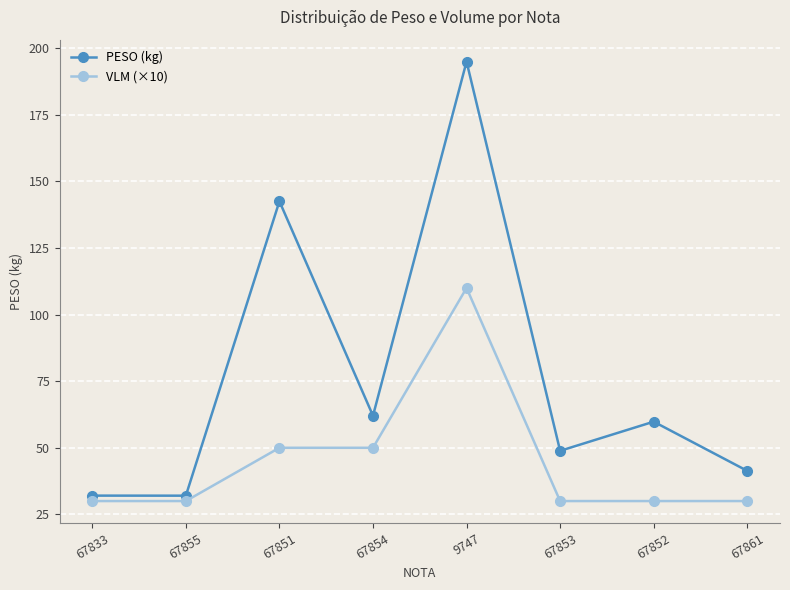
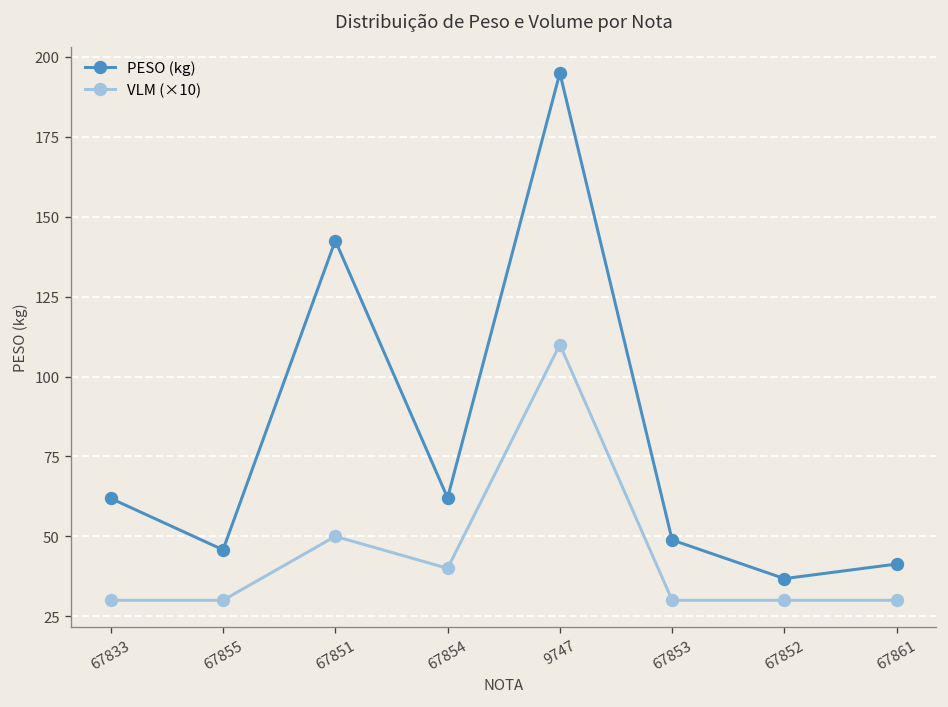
  {
    "PESO (kg)": {
-     "67833": 32,
-     "67855": 32,
+     "67833": 62,
+     "67855": 46,
      "67851": 143,
      "67854": 62,
      "9747": 195,
      "67853": 49,
-     "67852": 60,
+     "67852": 37,
      "67861": 41
    },
    "VLM (×10)": {
      "67833": 30,
      "67855": 30,
      "67851": 50,
-     "67854": 50,
+     "67854": 40,
      "9747": 110,
      "67853": 30,
      "67852": 30,
      "67861": 30
    }
  }
